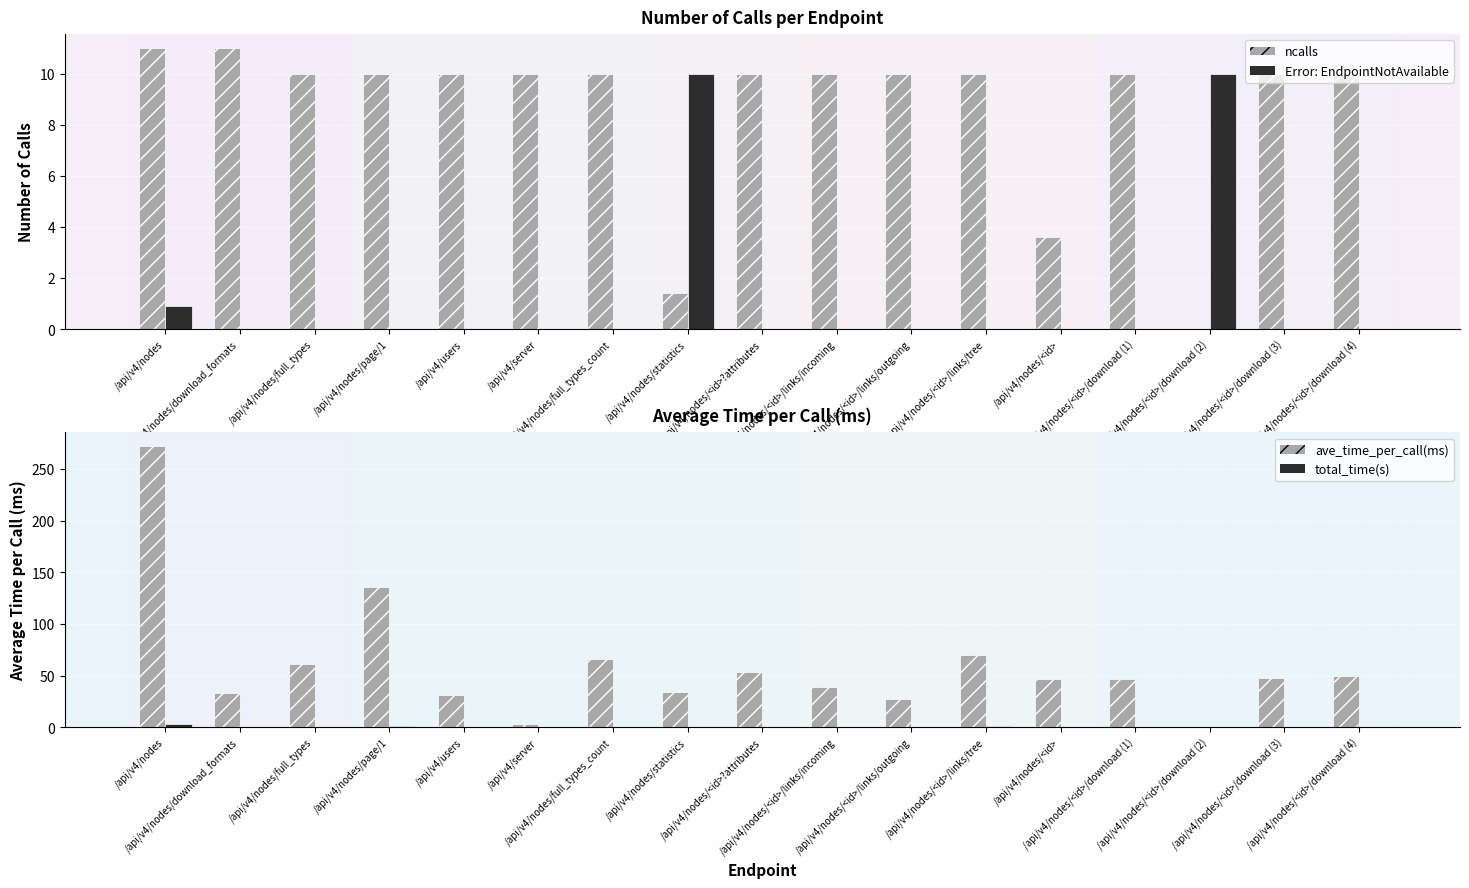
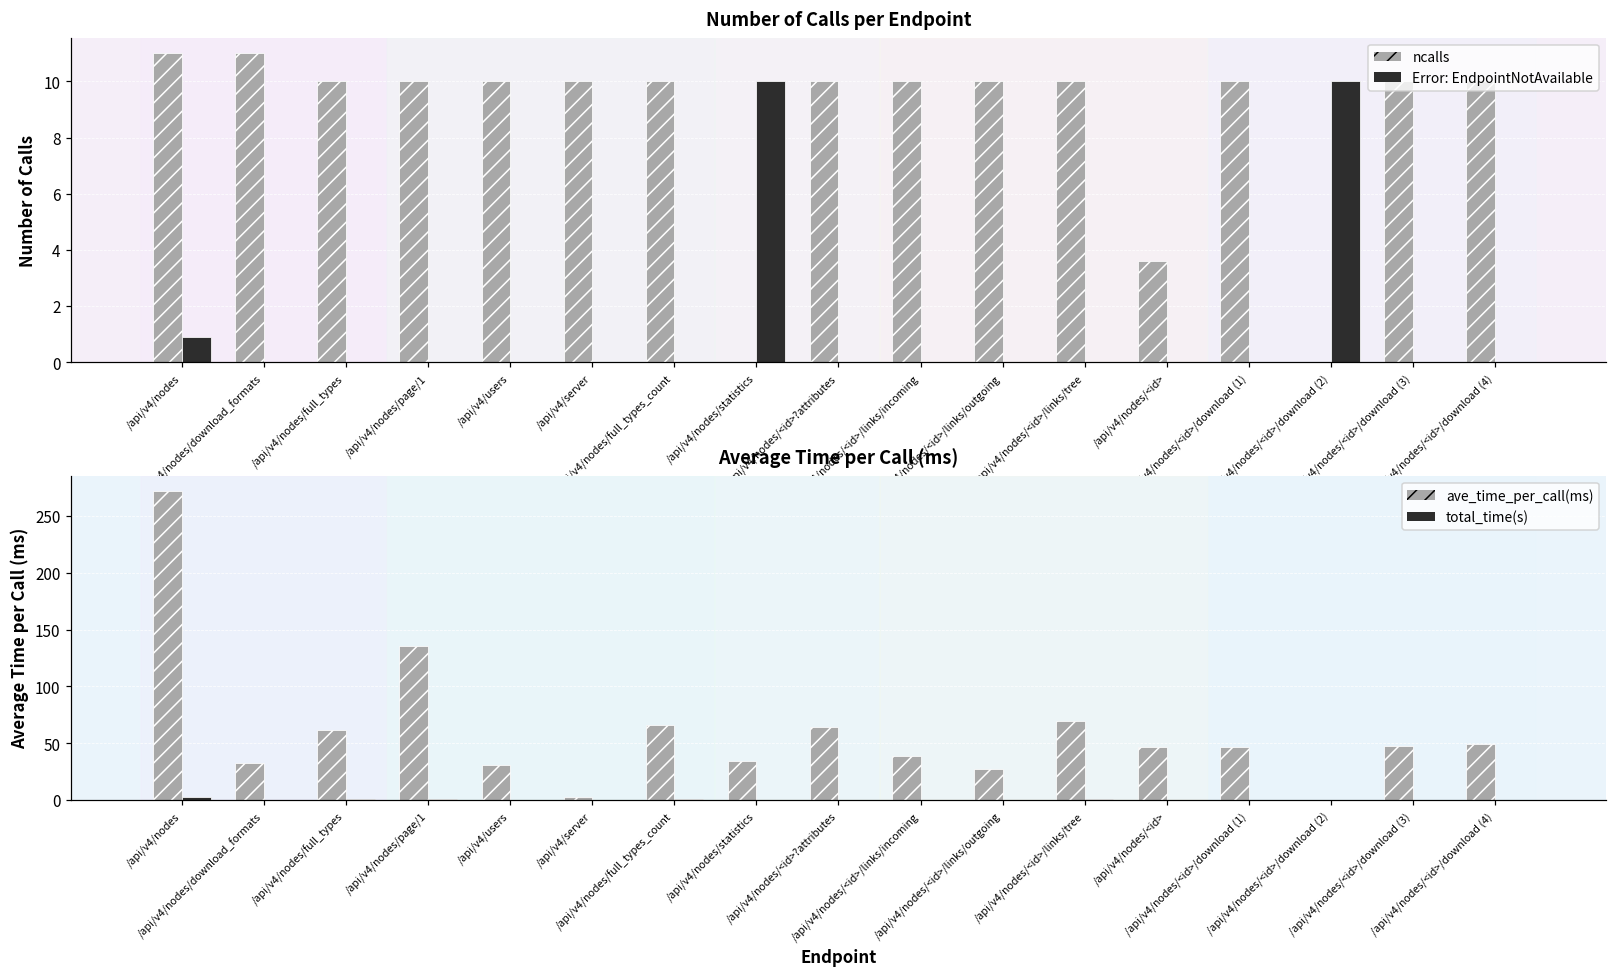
  {
    "Number of Calls per Endpoint": {
      "ncalls": {
        "/api/v4/nodes": 11.0,
        "/api/v4/nodes/download_formats": 11.0,
        "/api/v4/nodes/full_types": 10.0,
        "/api/v4/nodes/page/1": 10.0,
        "/api/v4/users": 10.0,
        "/api/v4/server": 10.0,
        "/api/v4/nodes/full_types_count": 10.0,
-       "/api/v4/nodes/statistics": 1.4,
+       "/api/v4/nodes/statistics": 0.0,
        "/api/v4/nodes/<id>?attributes": 10.0,
        "/api/v4/nodes/<id>/links/incoming": 10.0,
        "/api/v4/nodes/<id>/links/outgoing": 10.0,
        "/api/v4/nodes/<id>/links/tree": 10.0,
        "/api/v4/nodes/<id>": 3.6,
        "/api/v4/nodes/<id>/download (1)": 10.0,
        "/api/v4/nodes/<id>/download (2)": 0.0
      },
      "Error: EndpointNotAvailable": {
        "/api/v4/nodes": 0.9,
        "/api/v4/nodes/download_formats": 0.0,
        "/api/v4/nodes/full_types": 0.0,
        "/api/v4/nodes/page/1": 0.0,
        "/api/v4/users": 0.0,
        "/api/v4/server": 0.0,
        "/api/v4/nodes/full_types_count": 0.0,
        "/api/v4/nodes/statistics": 10.0,
        "/api/v4/nodes/<id>?attributes": 0.0,
        "/api/v4/nodes/<id>/links/incoming": 0.0,
        "/api/v4/nodes/<id>/links/outgoing": 0.0,
        "/api/v4/nodes/<id>/links/tree": 0.0,
        "/api/v4/nodes/<id>": 0.0,
        "/api/v4/nodes/<id>/download (1)": 0.0,
        "/api/v4/nodes/<id>/download (2)": 10.0,
        "/api/v4/nodes/<id>/download (3)": 0.0,
        "/api/v4/nodes/<id>/download (4)": 0.0
      }
    },
    "Average Time per Call (ms)": {
      "ave_time_per_call(ms)": {
        "/api/v4/nodes": 272,
        "/api/v4/nodes/download_formats": 33,
        "/api/v4/nodes/full_types": 61,
        "/api/v4/nodes/page/1": 136,
        "/api/v4/users": 31,
        "/api/v4/server": 3,
        "/api/v4/nodes/full_types_count": 66,
        "/api/v4/nodes/statistics": 35,
-       "/api/v4/nodes/<id>?attributes": 54,
+       "/api/v4/nodes/<id>?attributes": 65,
        "/api/v4/nodes/<id>/links/incoming": 39,
        "/api/v4/nodes/<id>/links/outgoing": 27,
        "/api/v4/nodes/<id>/links/tree": 70,
        "/api/v4/nodes/<id>": 46,
        "/api/v4/nodes/<id>/download (1)": 47,
        "/api/v4/nodes/<id>/download (2)": 0,
        "/api/v4/nodes/<id>/download (3)": 48,
        "/api/v4/nodes/<id>/download (4)": 49
      },
      "total_time(s)": {
        "/api/v4/nodes": 3,
        "/api/v4/nodes/statistics": 0,
        "/api/v4/nodes/<id>/download (2)": 0
      }
    }
  }
